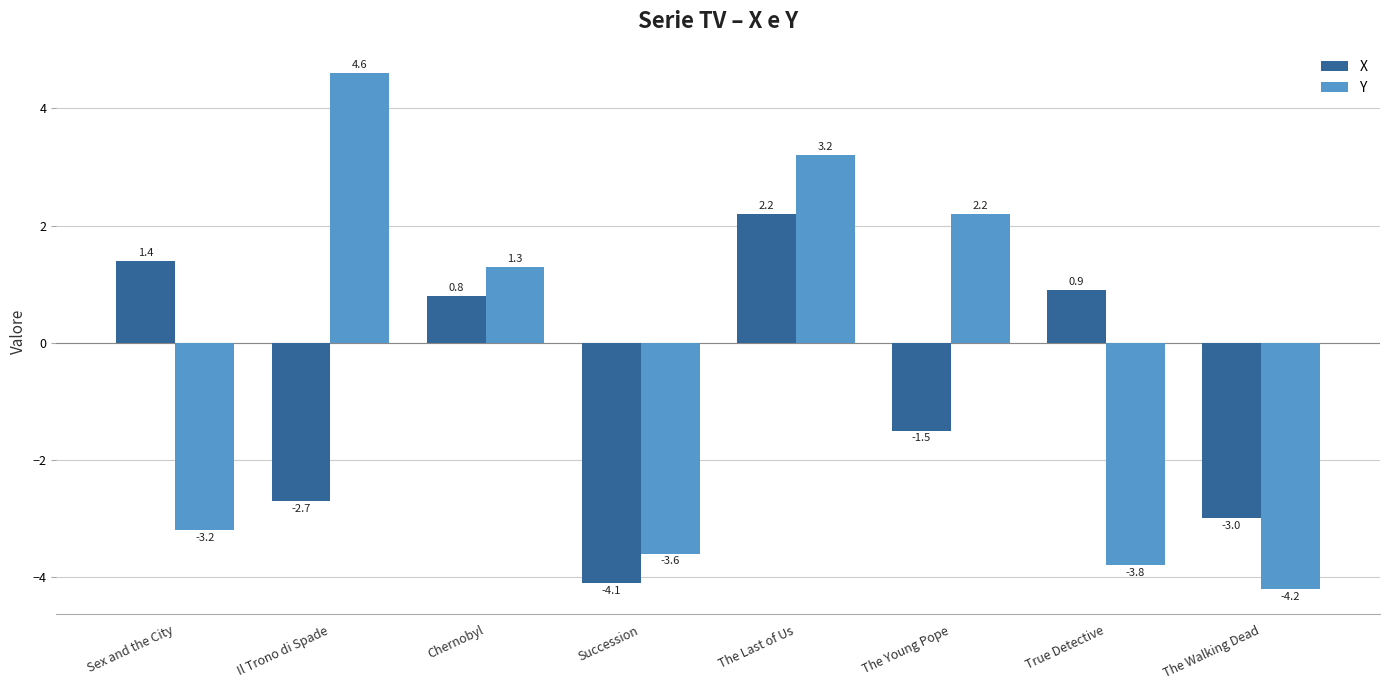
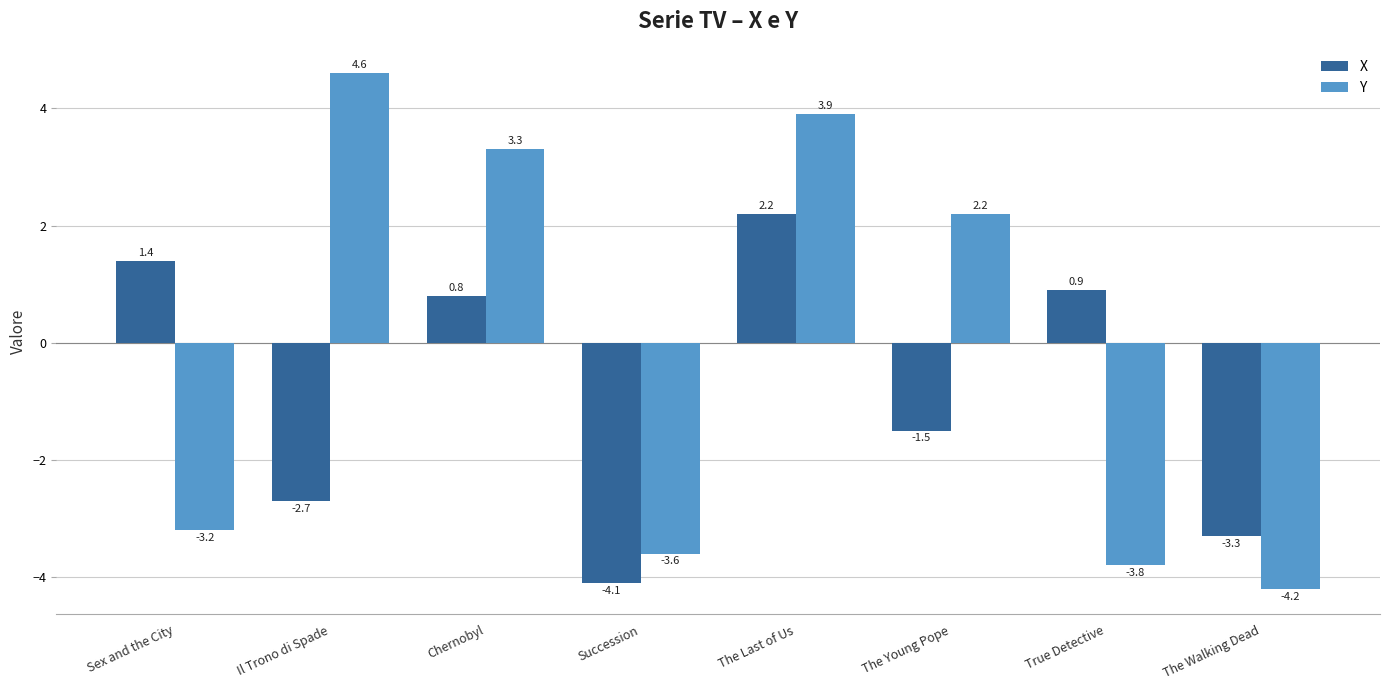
  {
    "X": {
      "Sex and the City": 1.4,
      "Il Trono di Spade": -2.7,
      "Chernobyl": 0.8,
      "Succession": -4.1,
      "The Last of Us": 2.2,
      "The Young Pope": -1.5,
      "True Detective": 0.9,
-     "The Walking Dead": -3.0
+     "The Walking Dead": -3.3
    },
    "Y": {
      "Sex and the City": -3.2,
      "Il Trono di Spade": 4.6,
-     "Chernobyl": 1.3,
+     "Chernobyl": 3.3,
      "Succession": -3.6,
-     "The Last of Us": 3.2,
+     "The Last of Us": 3.9,
      "The Young Pope": 2.2,
      "True Detective": -3.8,
      "The Walking Dead": -4.2
    }
  }
